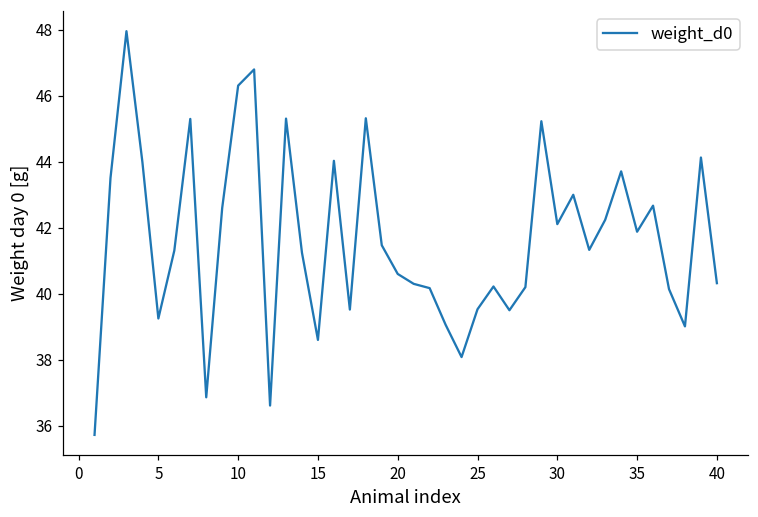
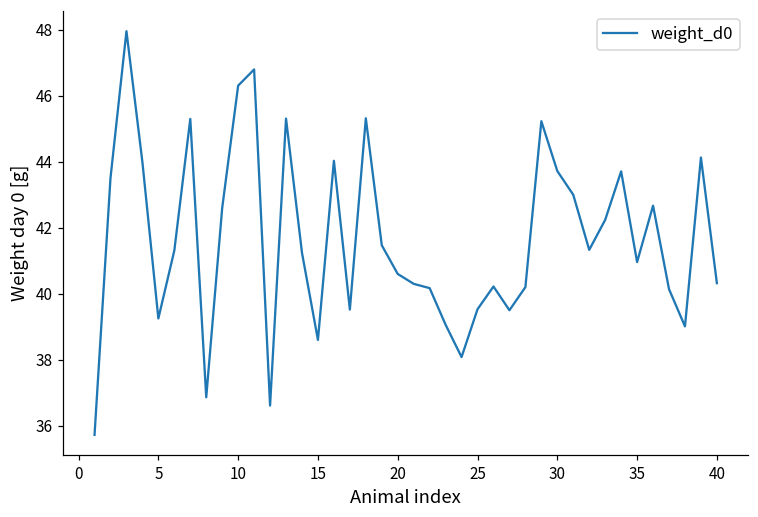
  {
    "5": 39.3,
    "10": 46.3,
    "15": 38.6,
    "20": 40.6,
    "25": 39.5,
-   "30": 42.1,
-   "35": 41.9,
+   "30": 43.7,
+   "35": 41.0,
    "40": 40.3
  }
